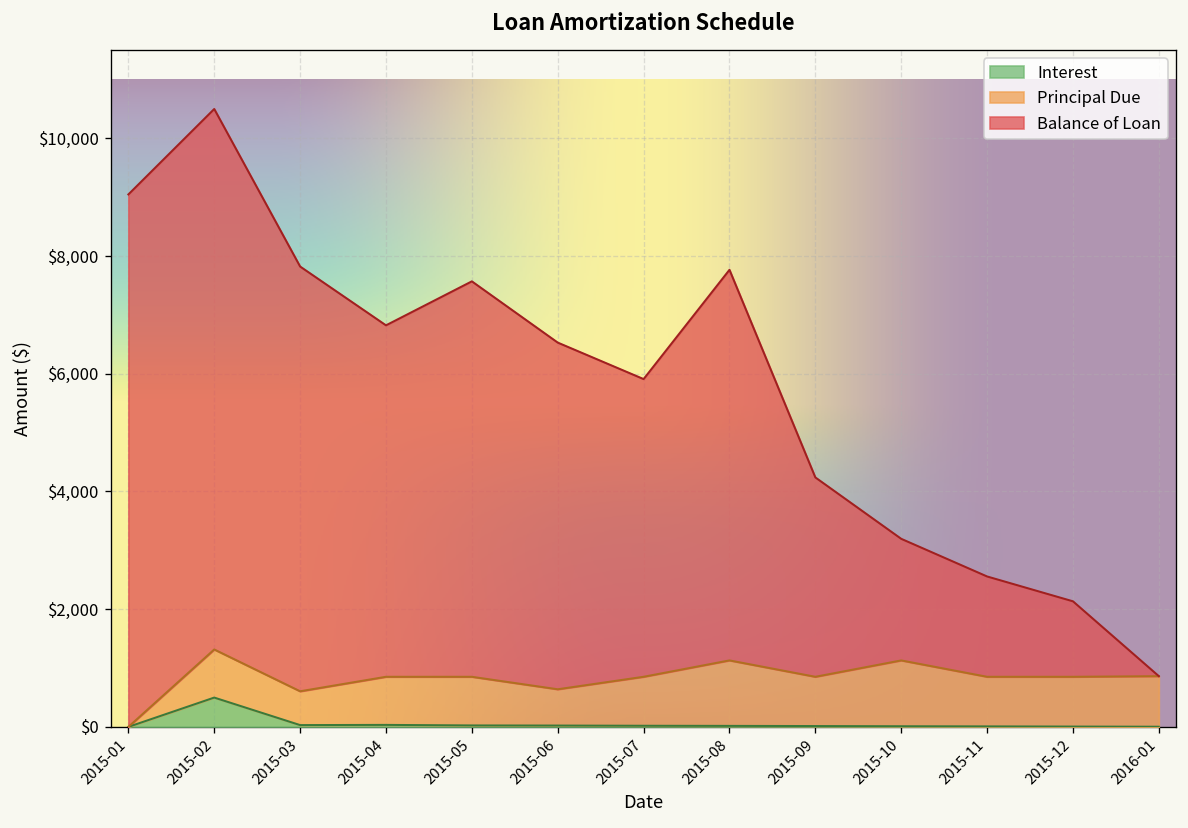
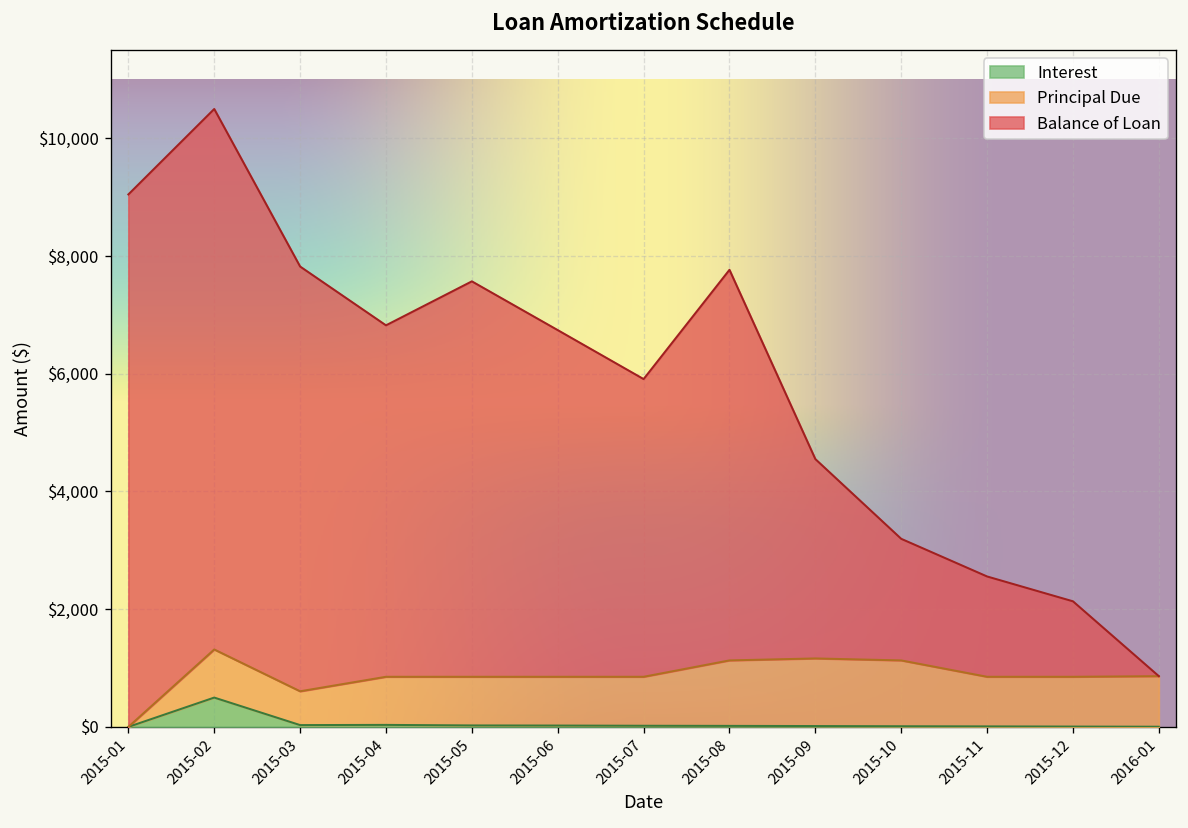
  {
    "Interest": {
      "2015-02": "$500",
      "2015-03": "$0",
      "2015-04": "$0",
      "2015-05": "$0",
      "2015-06": "$0",
      "2015-07": "$0",
      "2015-08": "$0",
      "2015-09": "$0",
      "2015-10": "$0",
      "2015-11": "$0",
      "2015-12": "$0",
      "2016-01": "$0"
    },
    "Principal Due": {
      "2015-02": "$800",
      "2015-03": "$600",
      "2015-04": "$800",
      "2015-05": "$800",
-     "2015-06": "$600",
+     "2015-06": "$800",
      "2015-07": "$800",
      "2015-08": "$1,100",
-     "2015-09": "$800",
+     "2015-09": "$1,100",
      "2015-10": "$1,100",
      "2015-11": "$800",
      "2015-12": "$800"
    },
    "Balance of Loan": {
      "2015-01": "$9,000",
      "2015-02": "$9,200",
      "2015-03": "$7,200",
      "2015-04": "$6,000",
      "2015-05": "$6,700",
      "2015-06": "$5,900",
      "2015-07": "$5,100",
      "2015-08": "$6,600",
      "2015-09": "$3,400",
      "2015-10": "$2,100",
      "2015-11": "$1,700",
      "2015-12": "$1,300"
    }
  }
